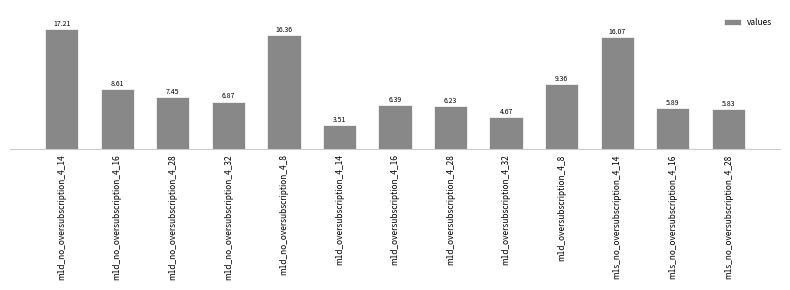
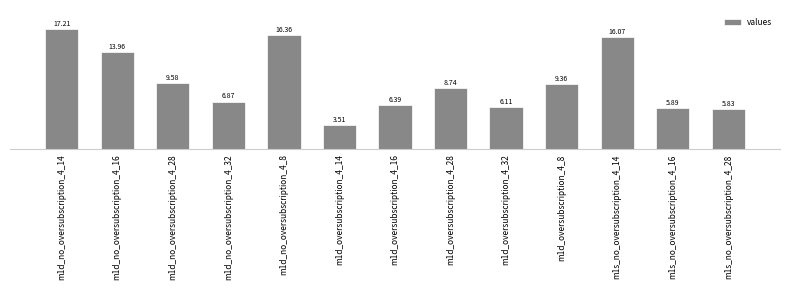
  {
    "m1d_no_oversubscription_4_14": 17.21,
-   "m1d_no_oversubscription_4_16": 8.61,
-   "m1d_no_oversubscription_4_28": 7.45,
+   "m1d_no_oversubscription_4_16": 13.96,
+   "m1d_no_oversubscription_4_28": 9.58,
    "m1d_no_oversubscription_4_32": 6.87,
    "m1d_no_oversubscription_4_8": 16.36,
    "m1d_oversubscription_4_14": 3.51,
    "m1d_oversubscription_4_16": 6.39,
-   "m1d_oversubscription_4_28": 6.23,
-   "m1d_oversubscription_4_32": 4.67,
+   "m1d_oversubscription_4_28": 8.74,
+   "m1d_oversubscription_4_32": 6.11,
    "m1d_oversubscription_4_8": 9.36,
    "m1s_no_oversubscription_4_14": 16.07,
    "m1s_no_oversubscription_4_16": 5.89,
    "m1s_no_oversubscription_4_28": 5.83
  }
